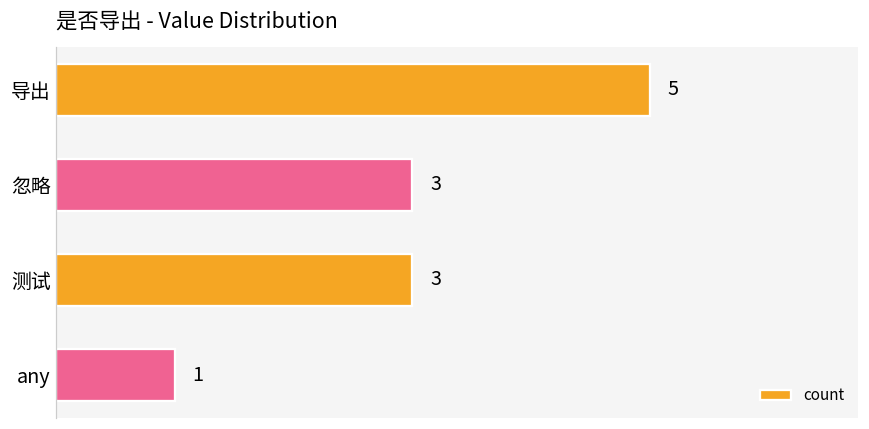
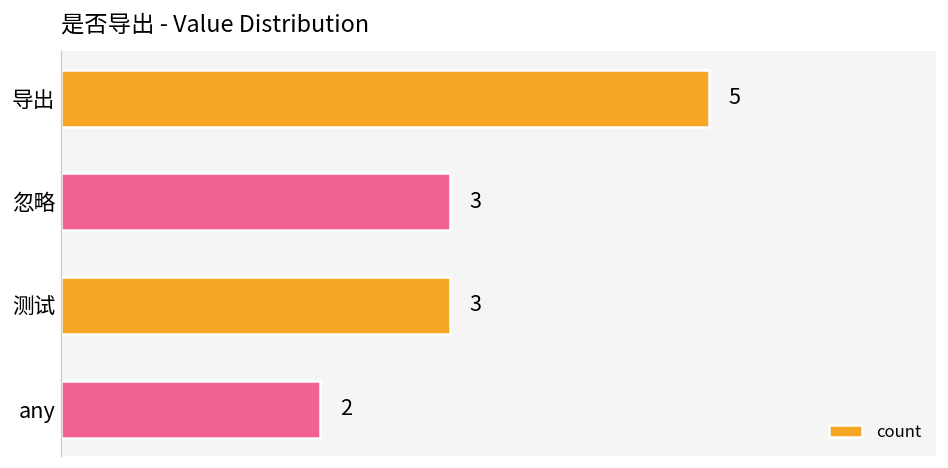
  {
    "导出": 5,
    "忽略": 3,
    "测试": 3,
-   "any": 1
+   "any": 2
  }
